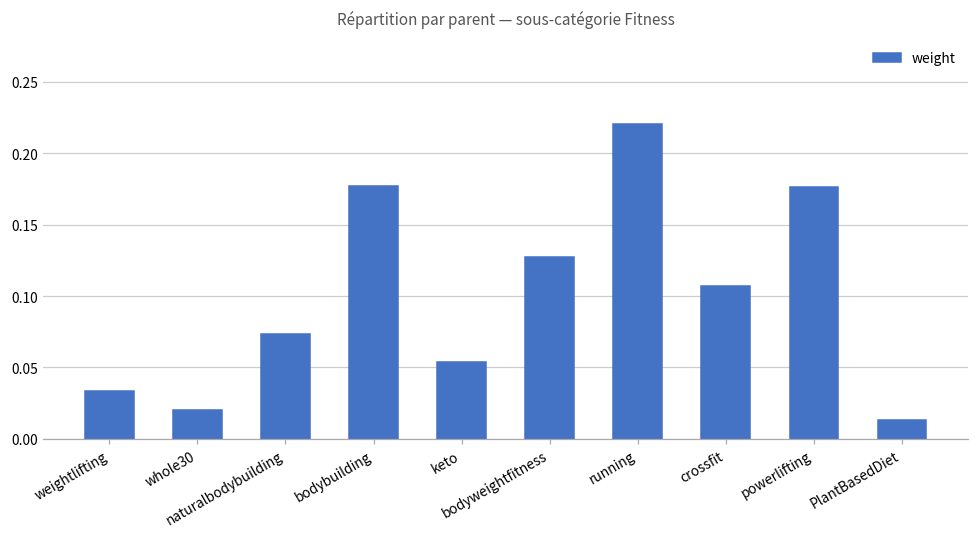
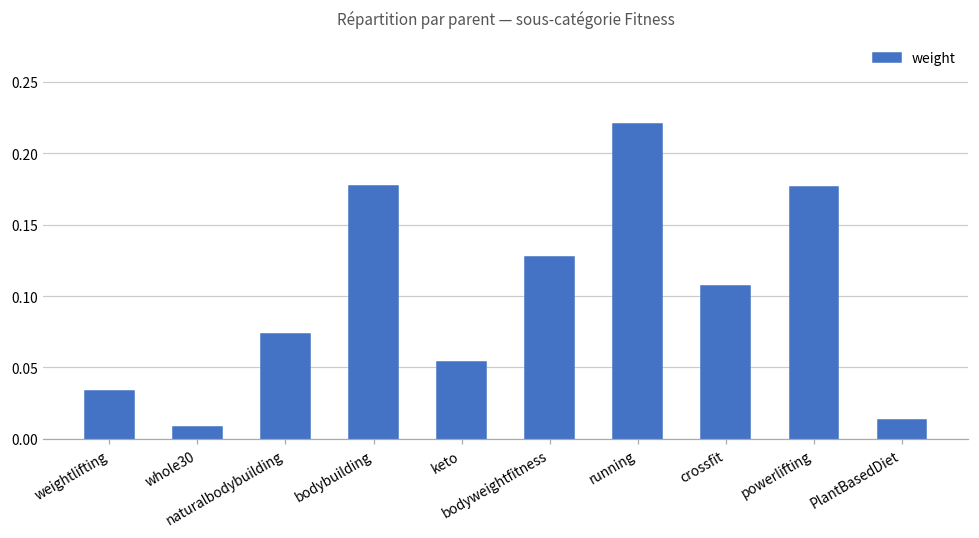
  {
    "weightlifting": 0.033,
-   "whole30": 0.020,
+   "whole30": 0.009,
    "naturalbodybuilding": 0.074,
    "bodybuilding": 0.177,
    "keto": 0.054,
    "bodyweightfitness": 0.127,
    "running": 0.221,
    "crossfit": 0.107,
    "powerlifting": 0.177,
    "PlantBasedDiet": 0.013
  }
